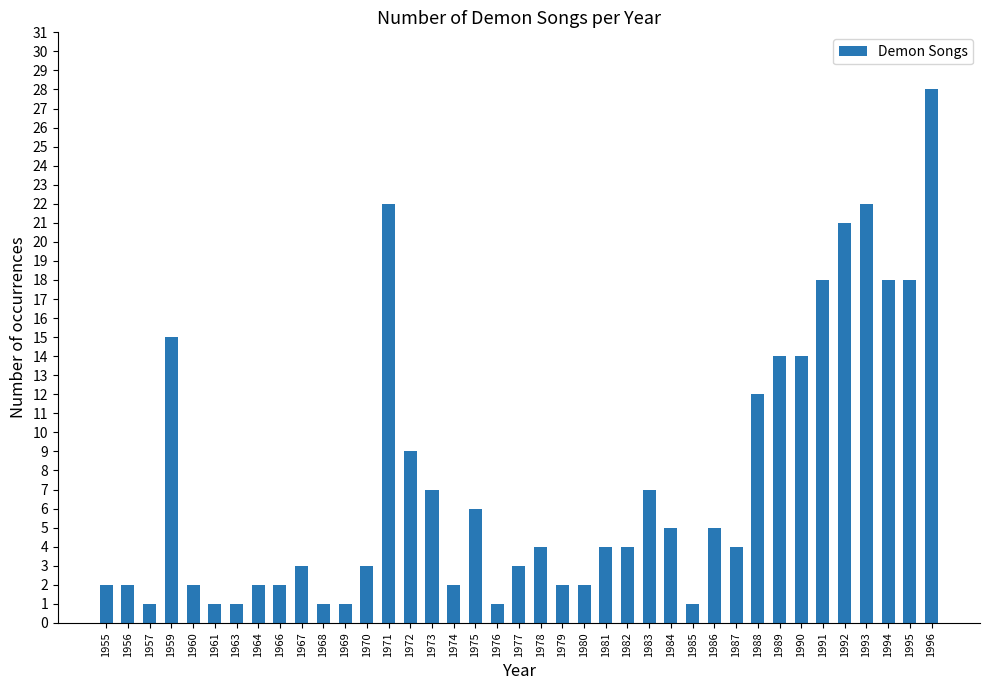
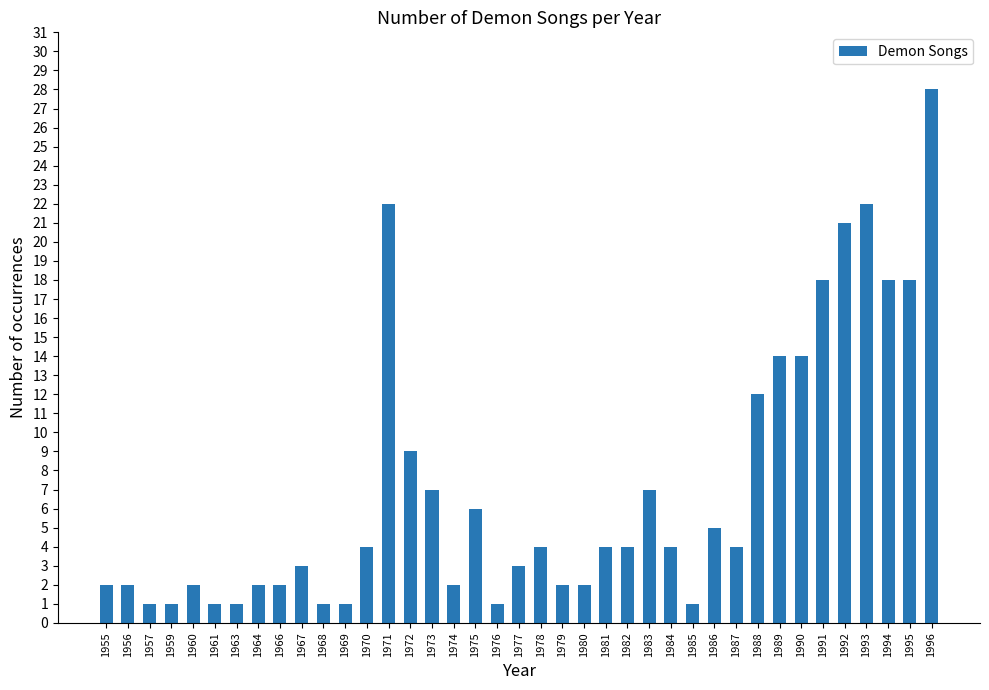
  {
    "1955": 2,
    "1956": 2,
    "1957": 1,
-   "1959": 15,
+   "1959": 1,
    "1960": 2,
    "1961": 1,
    "1963": 1,
    "1964": 2,
    "1966": 2,
    "1967": 3,
    "1968": 1,
    "1969": 1,
-   "1970": 3,
+   "1970": 4,
    "1971": 22,
    "1972": 9,
    "1973": 7,
    "1974": 2,
    "1975": 6,
    "1976": 1,
    "1977": 3,
    "1978": 4,
    "1979": 2,
    "1980": 2,
    "1981": 4,
    "1982": 4,
    "1983": 7,
-   "1984": 5,
+   "1984": 4,
    "1985": 1,
    "1986": 5,
    "1987": 4,
    "1988": 12,
    "1989": 14,
    "1990": 14,
    "1991": 18,
    "1992": 21,
    "1993": 22,
    "1994": 18,
    "1995": 18,
    "1996": 28
  }
